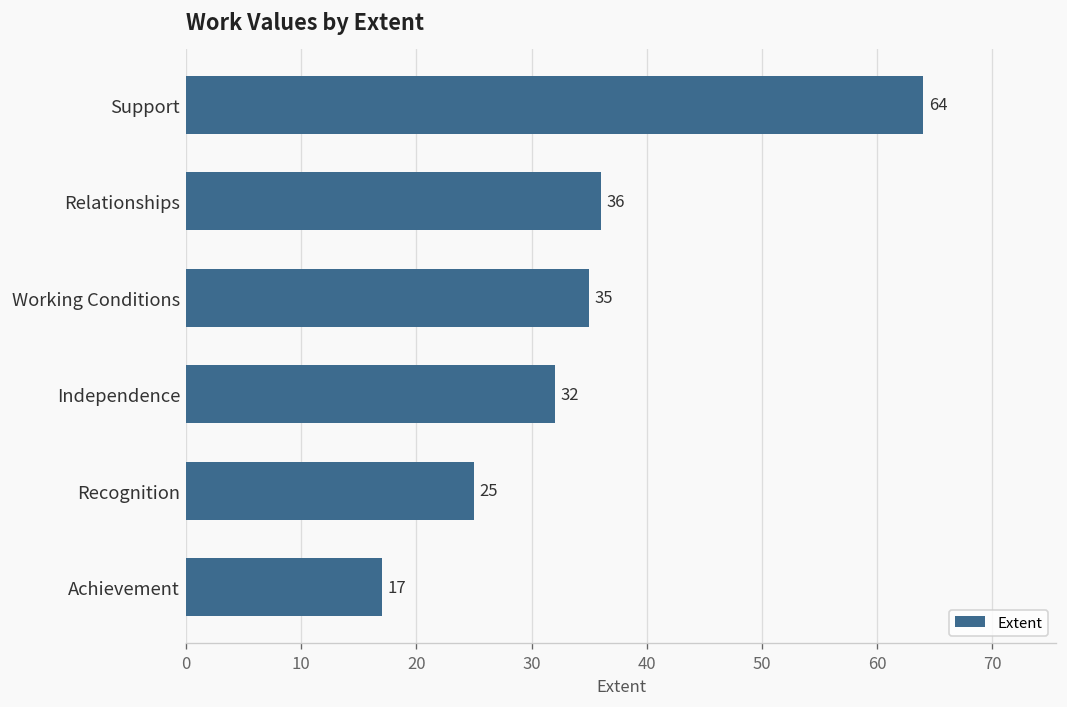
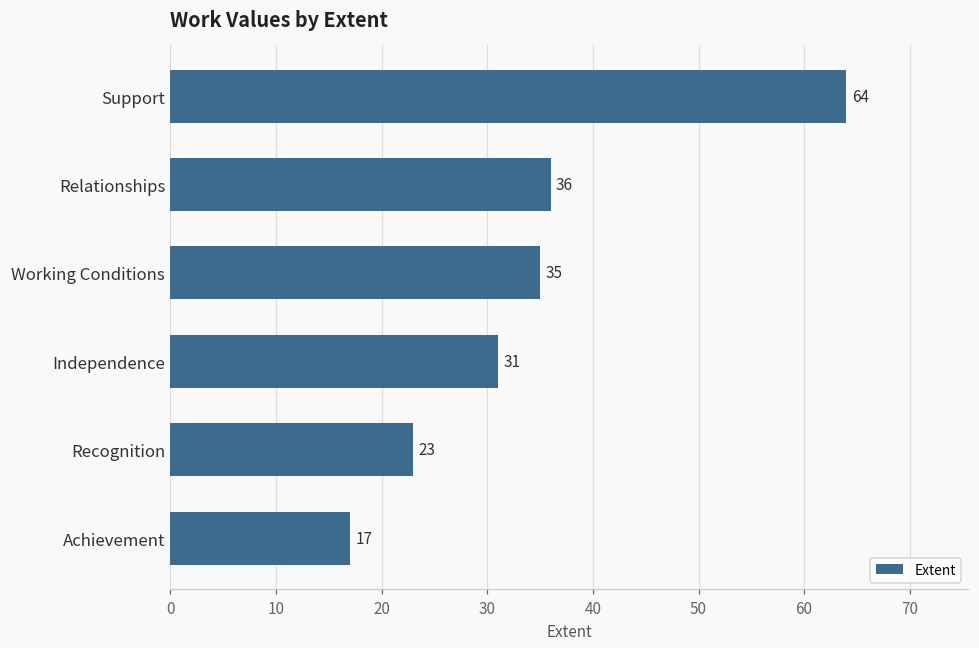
  {
    "Support": 64,
    "Relationships": 36,
    "Working Conditions": 35,
-   "Independence": 32,
-   "Recognition": 25,
+   "Independence": 31,
+   "Recognition": 23,
    "Achievement": 17
  }
